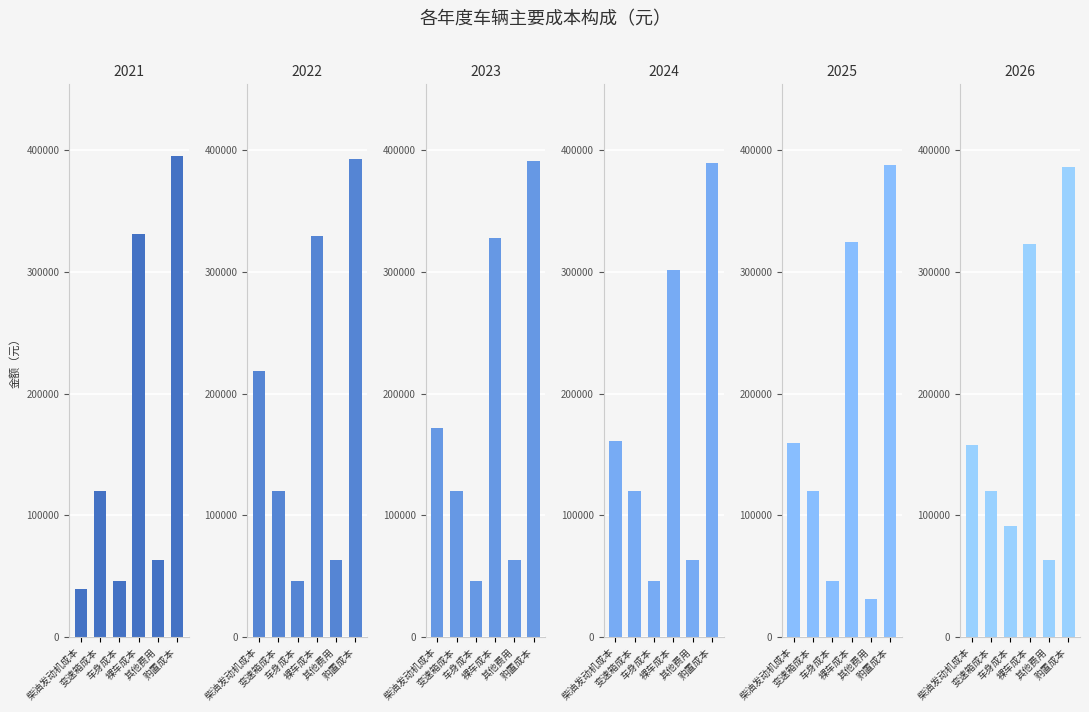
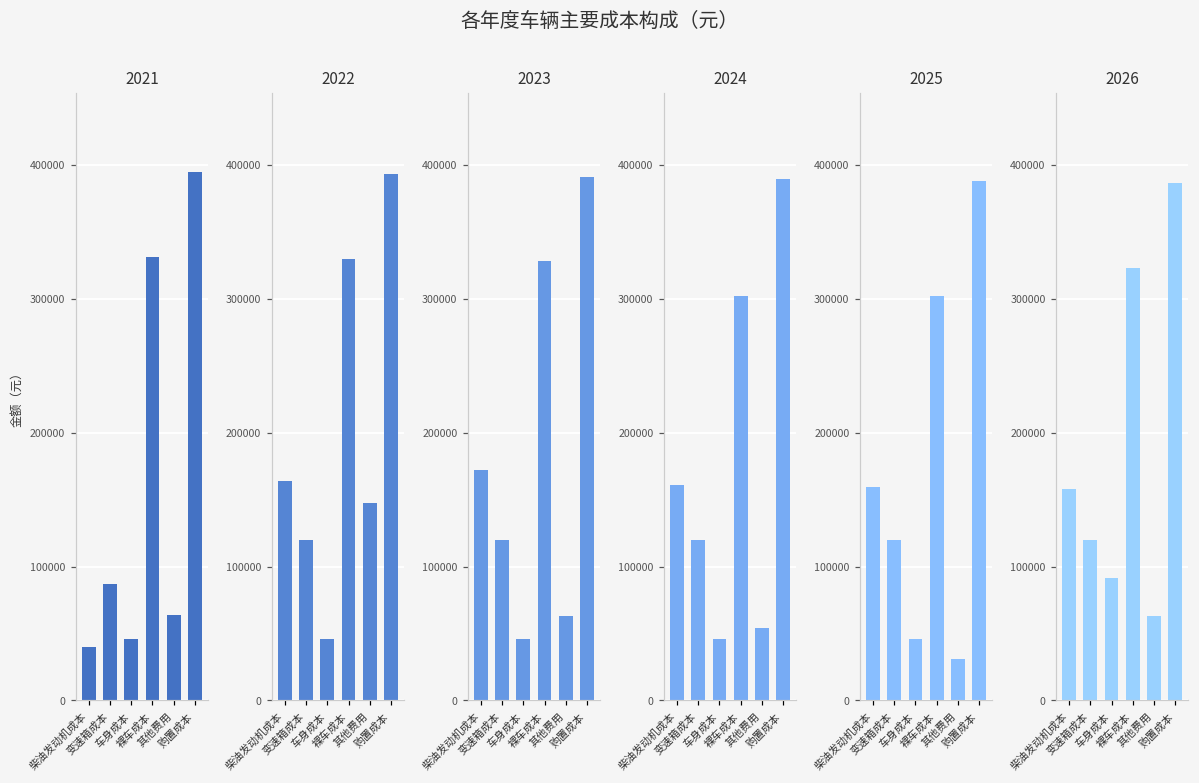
  {
    "2021": {
      "柴油发动机成本": 40000,
-     "变速箱成本": 120000,
+     "变速箱成本": 87000,
      "车身成本": 46000,
      "裸车成本": 332000,
      "其他费用": 64000,
      "购置成本": 395000
    },
    "2022": {
-     "柴油发动机成本": 218000,
+     "柴油发动机成本": 164000,
      "变速箱成本": 120000,
      "车身成本": 46000,
      "裸车成本": 330000,
-     "其他费用": 63000,
+     "其他费用": 148000,
      "购置成本": 393000
    },
    "2023": {
      "柴油发动机成本": 172000,
      "变速箱成本": 120000,
      "车身成本": 46000,
      "裸车成本": 328000,
      "其他费用": 63000,
      "购置成本": 392000
    },
    "2024": {
      "柴油发动机成本": 161000,
      "变速箱成本": 120000,
      "车身成本": 46000,
      "裸车成本": 302000,
-     "其他费用": 63000,
+     "其他费用": 54000,
      "购置成本": 390000
    },
    "2025": {
      "柴油发动机成本": 159000,
      "变速箱成本": 120000,
      "车身成本": 46000,
-     "裸车成本": 325000,
+     "裸车成本": 303000,
      "其他费用": 31000,
      "购置成本": 388000
    },
    "2026": {
      "柴油发动机成本": 158000,
      "变速箱成本": 120000,
      "车身成本": 91000,
      "裸车成本": 323000,
      "其他费用": 63000,
      "购置成本": 386000
    }
  }
